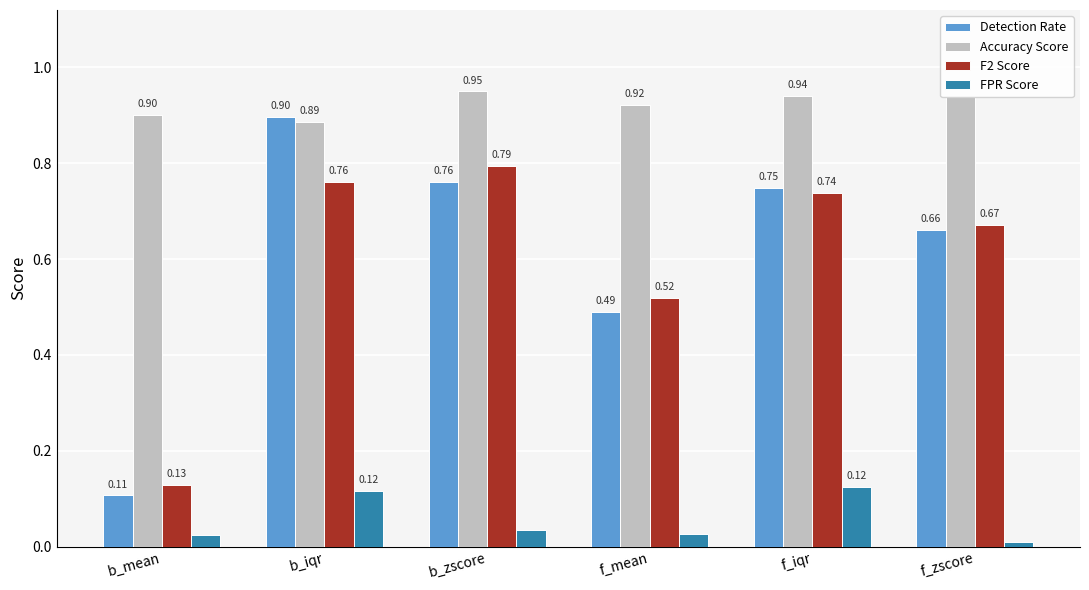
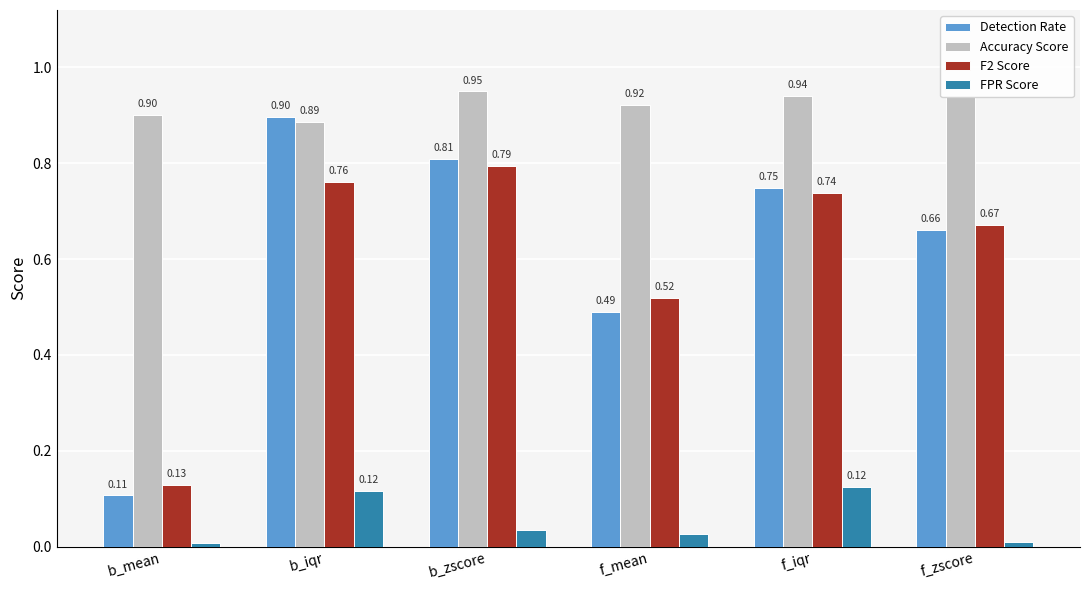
  {
    "Detection Rate": {
      "b_mean": 0.11,
      "b_iqr": 0.90,
-     "b_zscore": 0.76,
+     "b_zscore": 0.81,
      "f_mean": 0.49,
      "f_iqr": 0.75,
      "f_zscore": 0.66
    },
    "Accuracy Score": {
      "b_mean": 0.90,
      "b_iqr": 0.89,
      "b_zscore": 0.95,
      "f_mean": 0.92,
      "f_iqr": 0.94
    },
    "F2 Score": {
      "b_mean": 0.13,
      "b_iqr": 0.76,
      "b_zscore": 0.79,
      "f_mean": 0.52,
      "f_iqr": 0.74,
      "f_zscore": 0.67
    },
    "FPR Score": {
-     "b_mean": 0.02,
+     "b_mean": 0.01,
      "b_zscore": 0.03,
      "f_mean": 0.03,
      "f_zscore": 0.01
    }
  }
